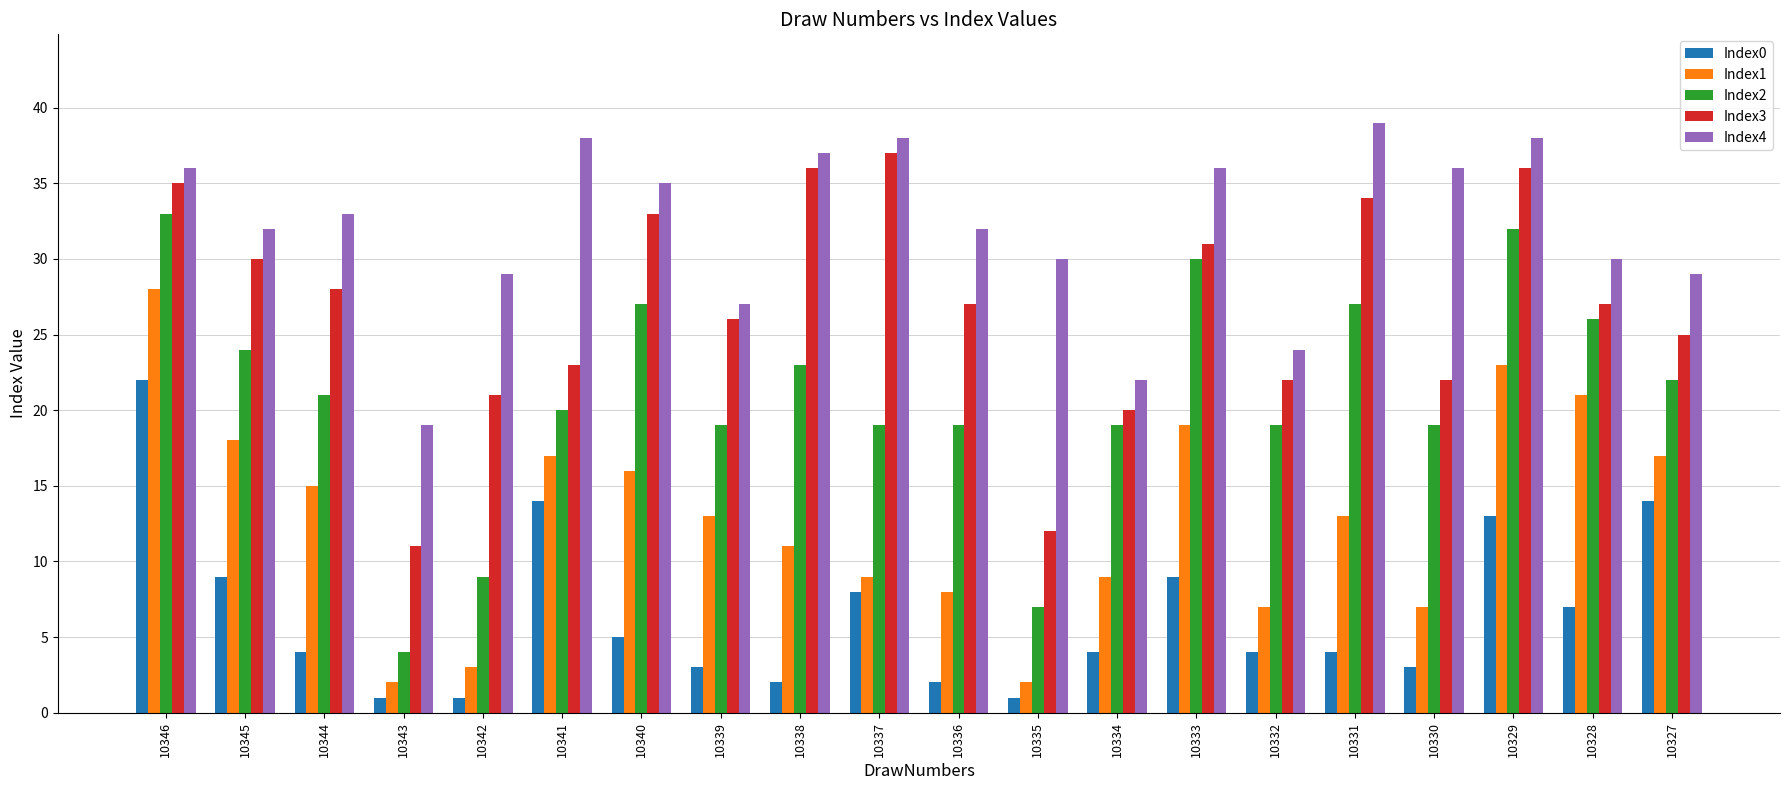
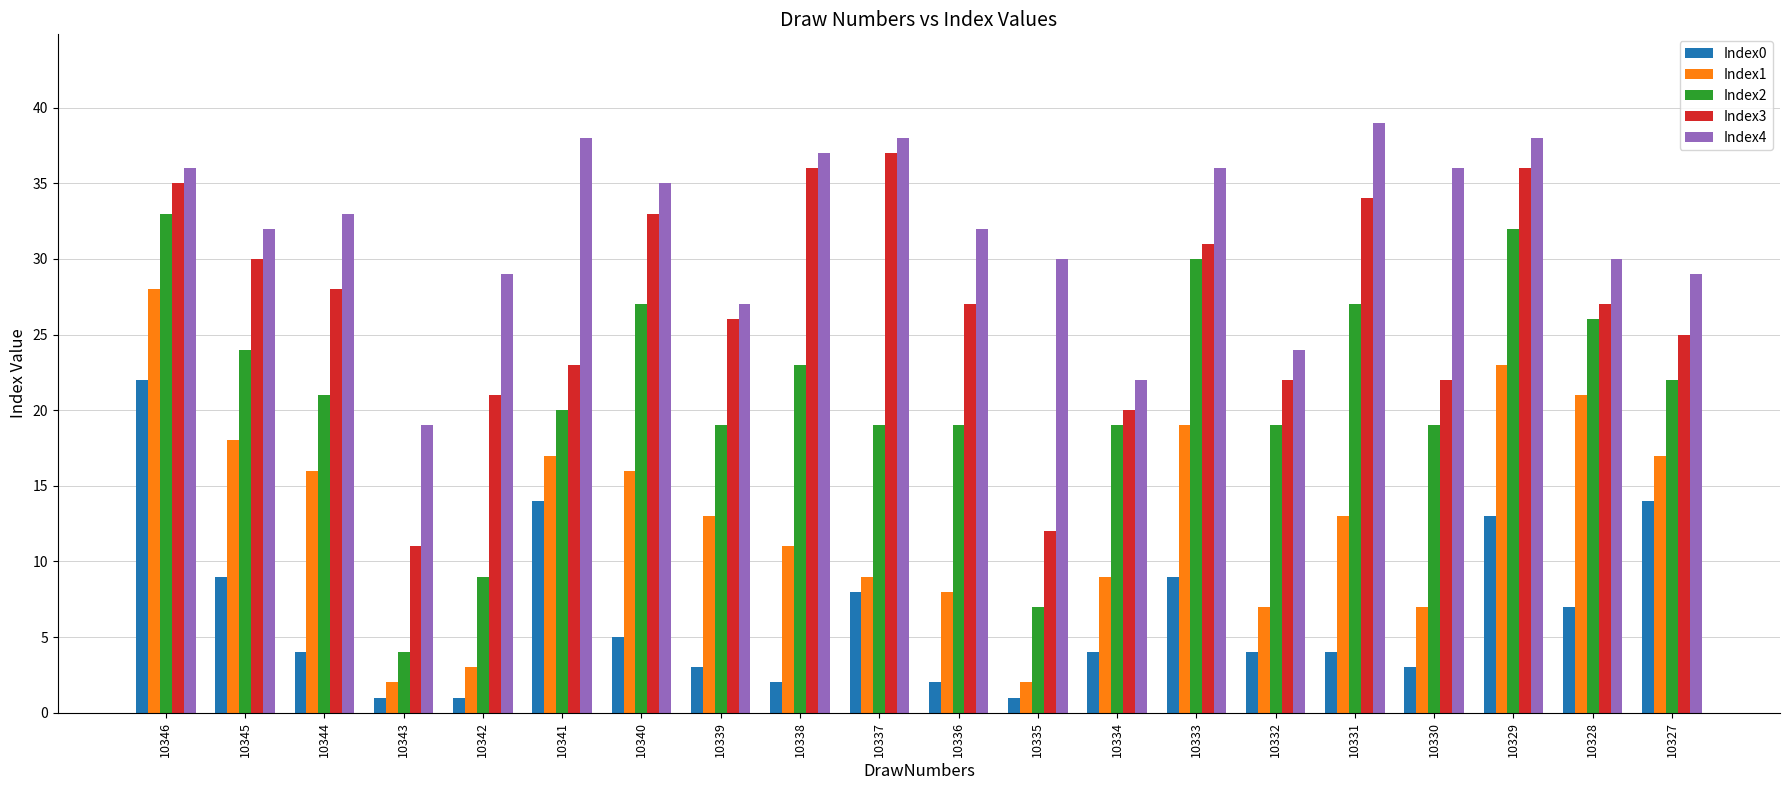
  {
    "Index0": {
      "10346": 22,
      "10345": 9,
      "10344": 4,
      "10343": 1,
      "10342": 1,
      "10341": 14,
      "10340": 5,
      "10339": 3,
      "10338": 2,
      "10337": 8,
      "10336": 2,
      "10335": 1,
      "10334": 4,
      "10333": 9,
      "10332": 4,
      "10331": 4,
      "10330": 3,
      "10329": 13,
      "10328": 7,
      "10327": 14
    },
    "Index1": {
      "10346": 28,
      "10345": 18,
-     "10344": 15,
+     "10344": 16,
      "10343": 2,
      "10342": 3,
      "10341": 17,
      "10340": 16,
      "10339": 13,
      "10338": 11,
      "10337": 9,
      "10336": 8,
      "10335": 2,
      "10334": 9,
      "10333": 19,
      "10332": 7,
      "10331": 13,
      "10330": 7,
      "10329": 23,
      "10328": 21,
      "10327": 17
    },
    "Index2": {
      "10346": 33,
      "10345": 24,
      "10344": 21,
      "10343": 4,
      "10342": 9,
      "10341": 20,
      "10340": 27,
      "10339": 19,
      "10338": 23,
      "10337": 19,
      "10336": 19,
      "10335": 7,
      "10334": 19,
      "10333": 30,
      "10332": 19,
      "10331": 27,
      "10330": 19,
      "10329": 32,
      "10328": 26,
      "10327": 22
    },
    "Index3": {
      "10346": 35,
      "10345": 30,
      "10344": 28,
      "10343": 11,
      "10342": 21,
      "10341": 23,
      "10340": 33,
      "10339": 26,
      "10338": 36,
      "10337": 37,
      "10336": 27,
      "10335": 12,
      "10334": 20,
      "10333": 31,
      "10332": 22,
      "10331": 34,
      "10330": 22,
      "10329": 36,
      "10328": 27,
      "10327": 25
    },
    "Index4": {
      "10346": 36,
      "10345": 32,
      "10344": 33,
      "10343": 19,
      "10342": 29,
      "10341": 38,
      "10340": 35,
      "10339": 27,
      "10338": 37,
      "10337": 38,
      "10336": 32,
      "10335": 30,
      "10334": 22,
      "10333": 36,
      "10332": 24,
      "10331": 39,
      "10330": 36,
      "10329": 38,
      "10328": 30,
      "10327": 29
    }
  }
